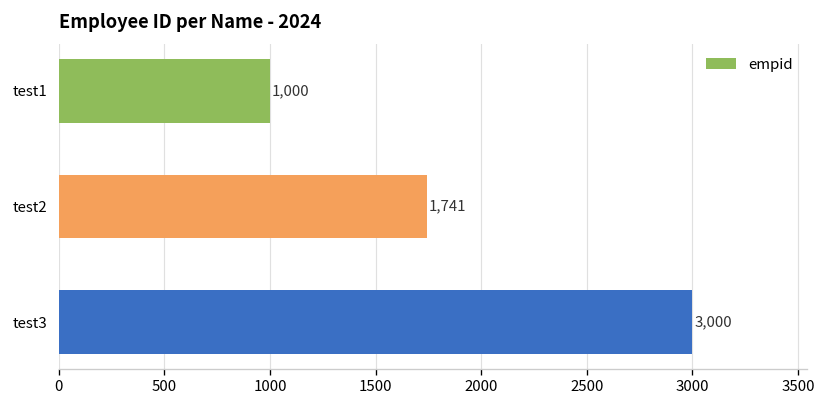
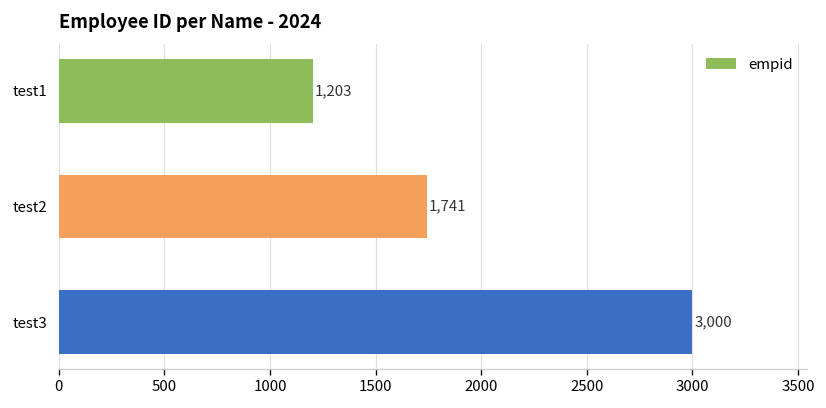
  {
-   "test1": "1,000",
+   "test1": "1,203",
    "test2": "1,741",
    "test3": "3,000"
  }
